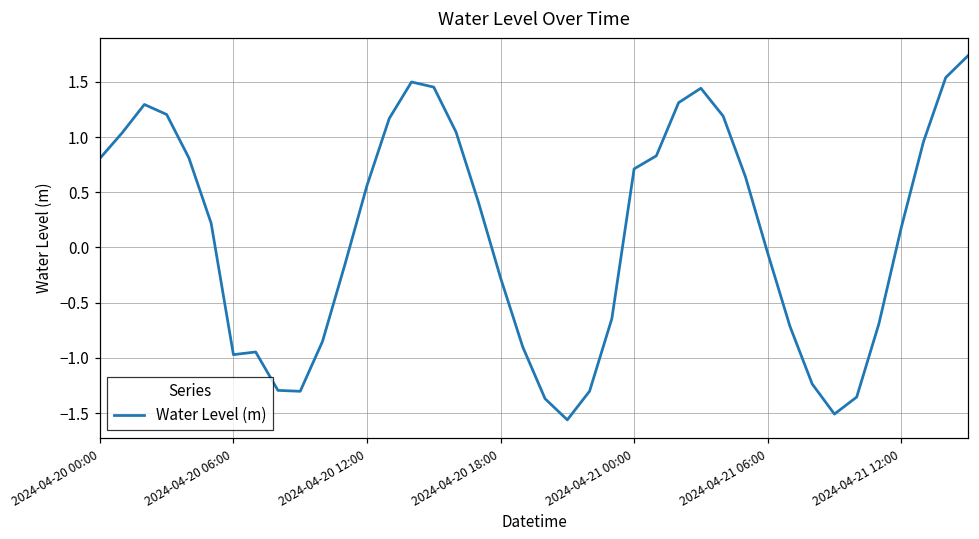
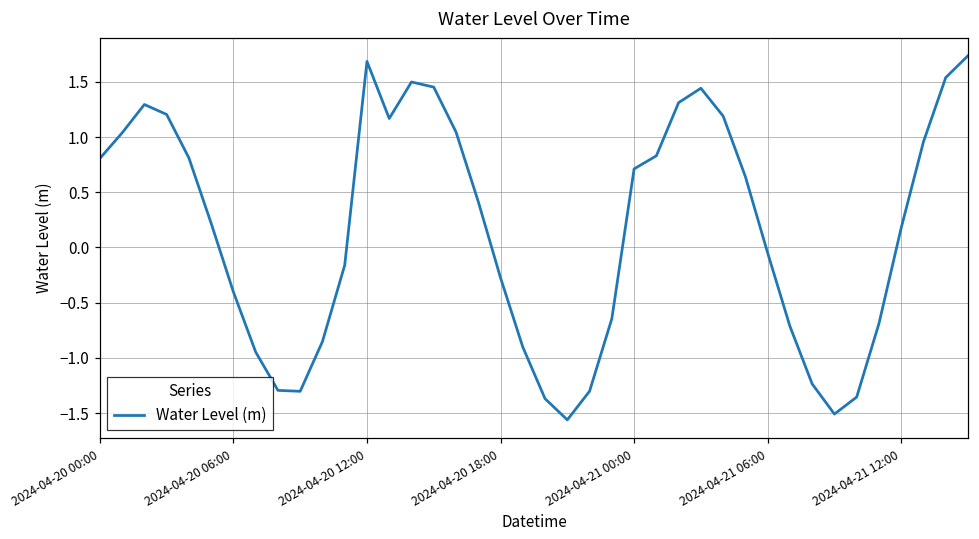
  {
    "2024-04-20 00:00": 0.81,
-   "2024-04-20 06:00": -0.97,
-   "2024-04-20 12:00": 0.56,
+   "2024-04-20 06:00": -0.40,
+   "2024-04-20 12:00": 1.69,
    "2024-04-20 18:00": -0.27,
    "2024-04-21 00:00": 0.71,
    "2024-04-21 06:00": -0.05,
    "2024-04-21 12:00": 0.18
  }
